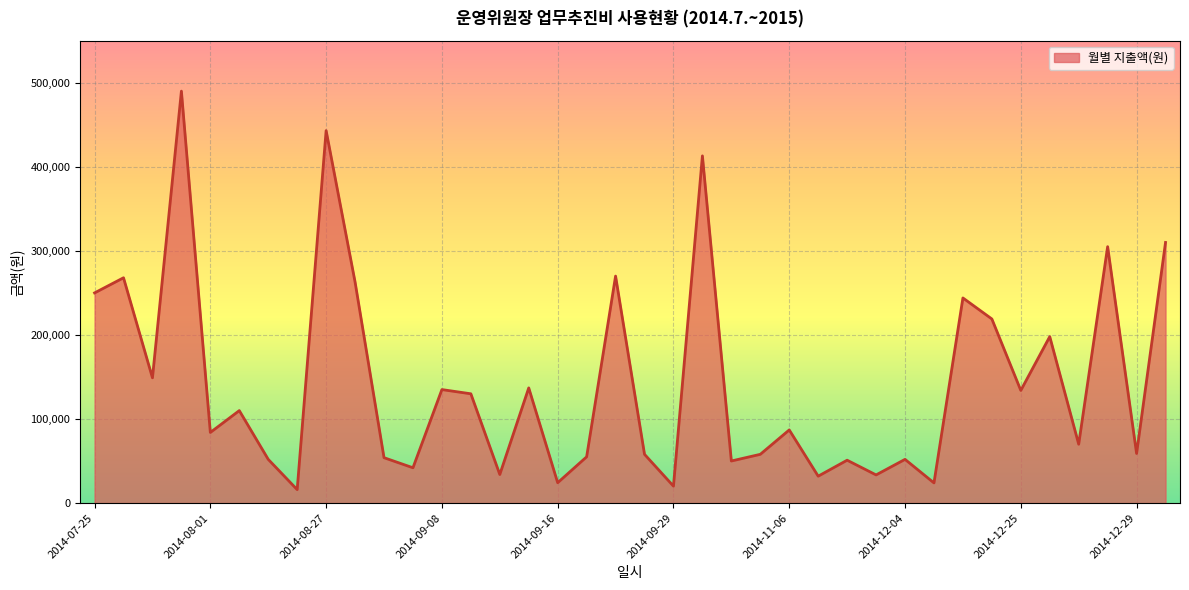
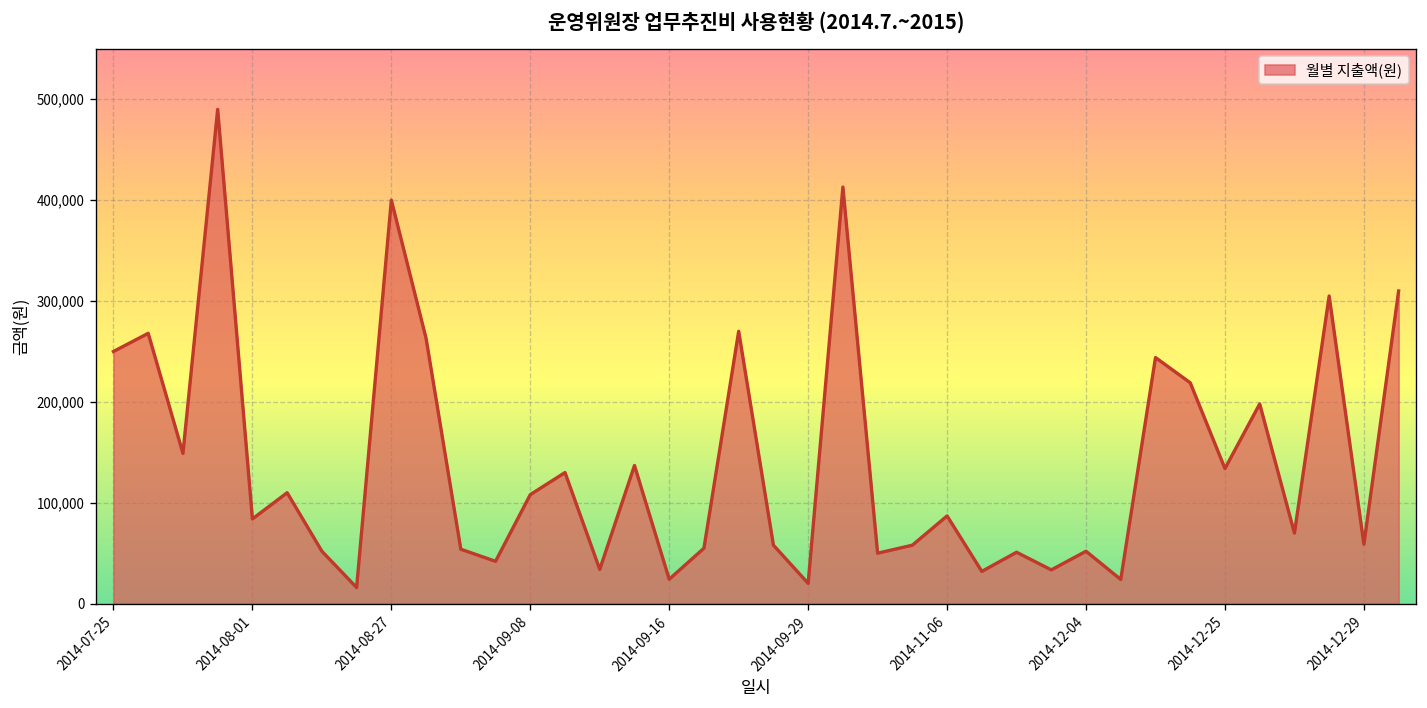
  {
    "2014-07-25": "250,000",
    "2014-08-01": "80,000",
-   "2014-08-27": "440,000",
-   "2014-09-08": "140,000",
+   "2014-08-27": "400,000",
+   "2014-09-08": "110,000",
    "2014-09-16": "20,000",
    "2014-09-29": "20,000",
    "2014-11-06": "90,000",
    "2014-12-04": "50,000",
    "2014-12-29": "60,000"
  }
